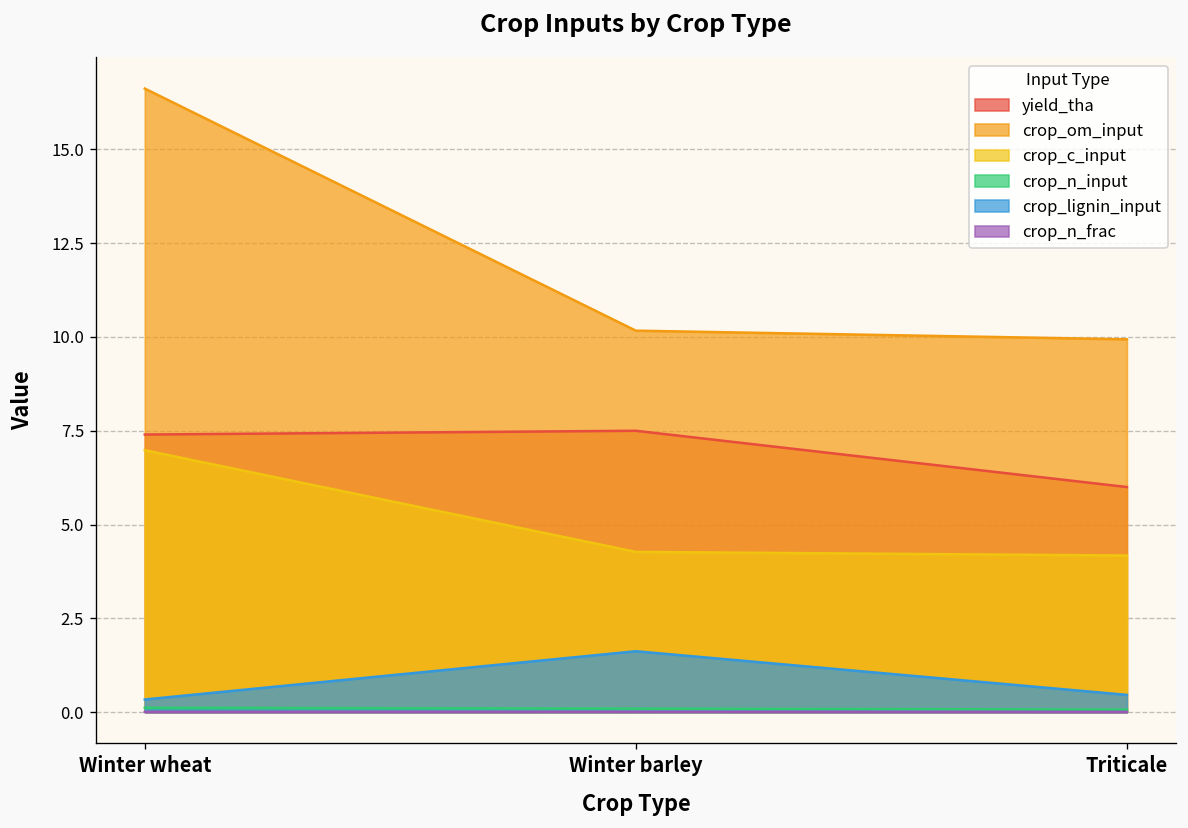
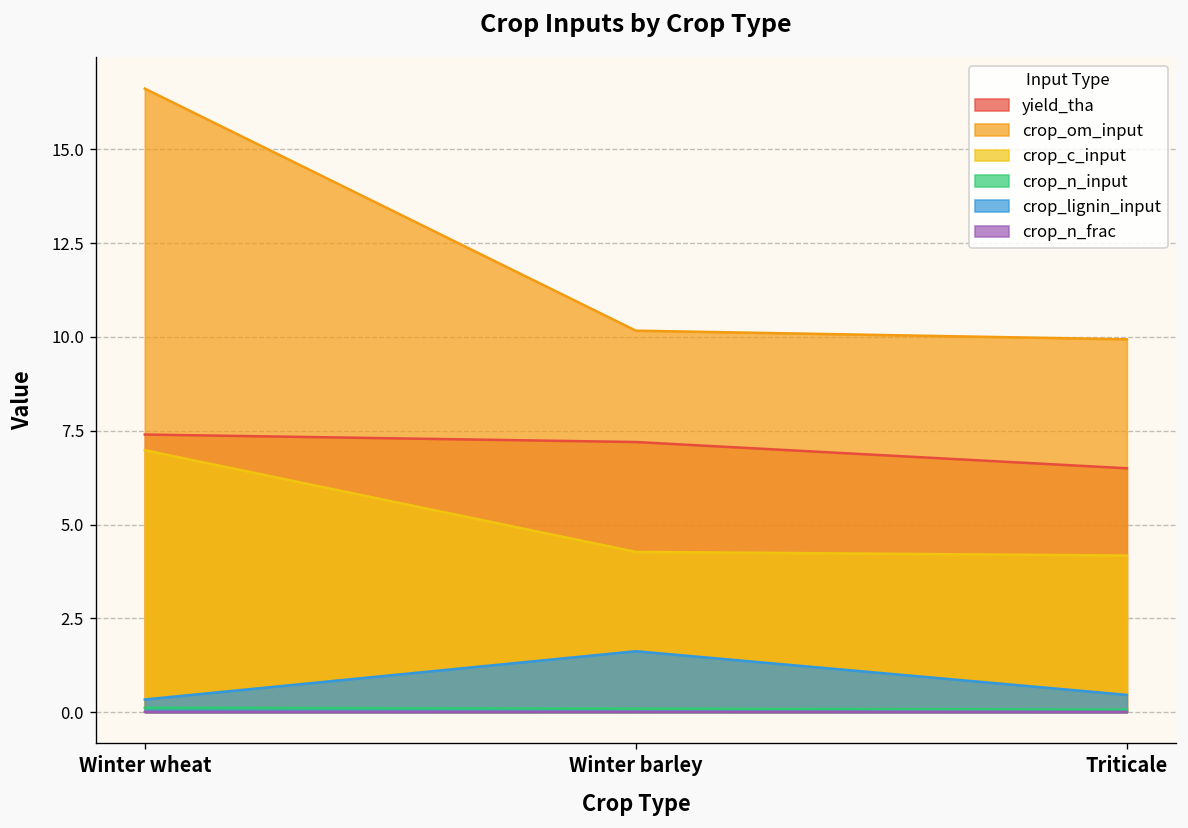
  {
    "yield_tha": {
      "Winter wheat": 7.4,
-     "Winter barley": 7.5,
-     "Triticale": 6.0
+     "Winter barley": 7.2,
+     "Triticale": 6.5
    },
    "crop_n_input": {
      "Winter wheat": 0.1,
      "Winter barley": 0.1
    },
    "crop_lignin_input": {
      "Winter wheat": 0.3,
      "Winter barley": 1.6,
      "Triticale": 0.5
    },
    "crop_n_frac": {
      "Winter wheat": 0.0,
      "Winter barley": 0.0
    }
  }
